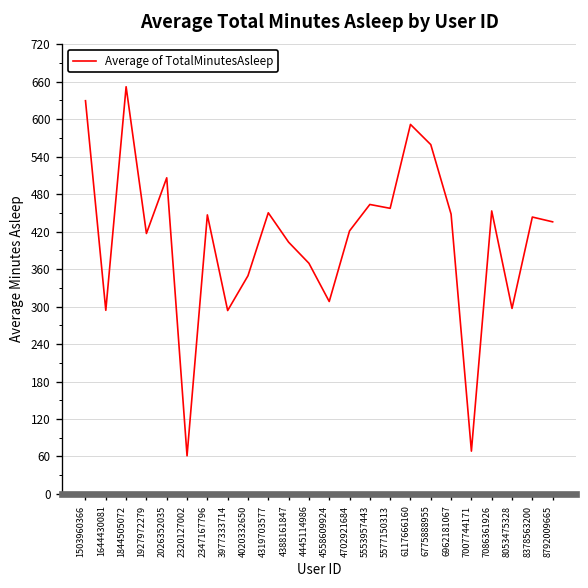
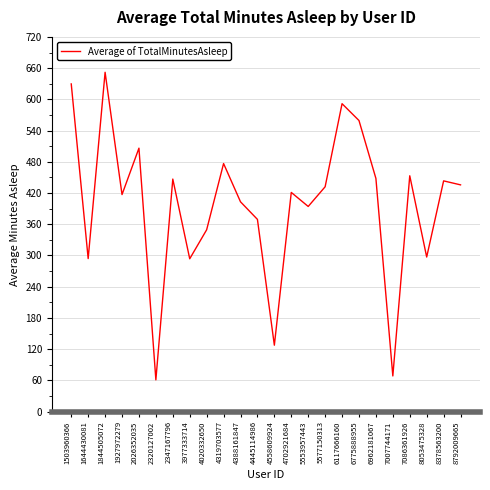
  {
    "1503960366": 630,
    "1644430081": 290,
    "1844505072": 650,
    "1927972279": 420,
    "2026352035": 510,
    "2320127002": 60,
    "2347167796": 450,
    "3977333714": 290,
    "4020332650": 350,
-   "4319703577": 450,
+   "4319703577": 480,
    "4388161847": 400,
    "4445114986": 370,
-   "4558609924": 310,
+   "4558609924": 130,
    "4702921684": 420,
-   "5553957443": 460,
-   "5577150313": 460,
+   "5553957443": 390,
+   "5577150313": 430,
    "6117666160": 590,
    "6775888955": 560,
    "6962181067": 450,
    "7007744171": 70,
    "7086361926": 450,
    "8053475328": 300,
    "8378563200": 440,
    "8792009665": 440
  }
